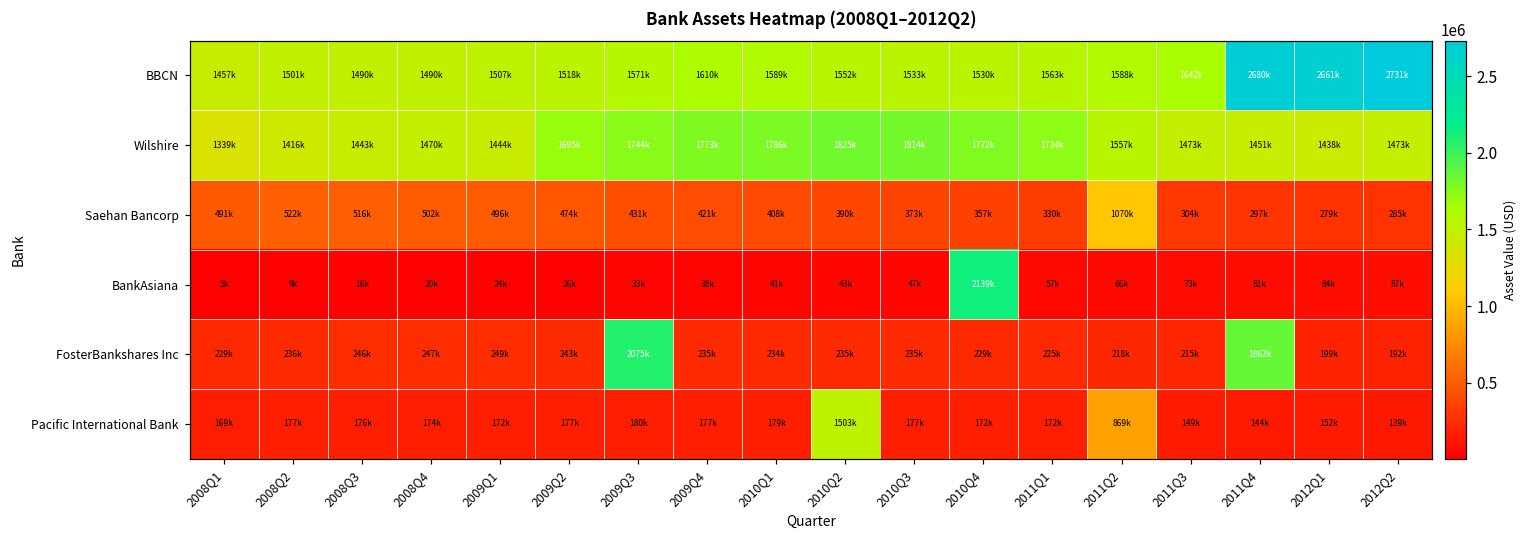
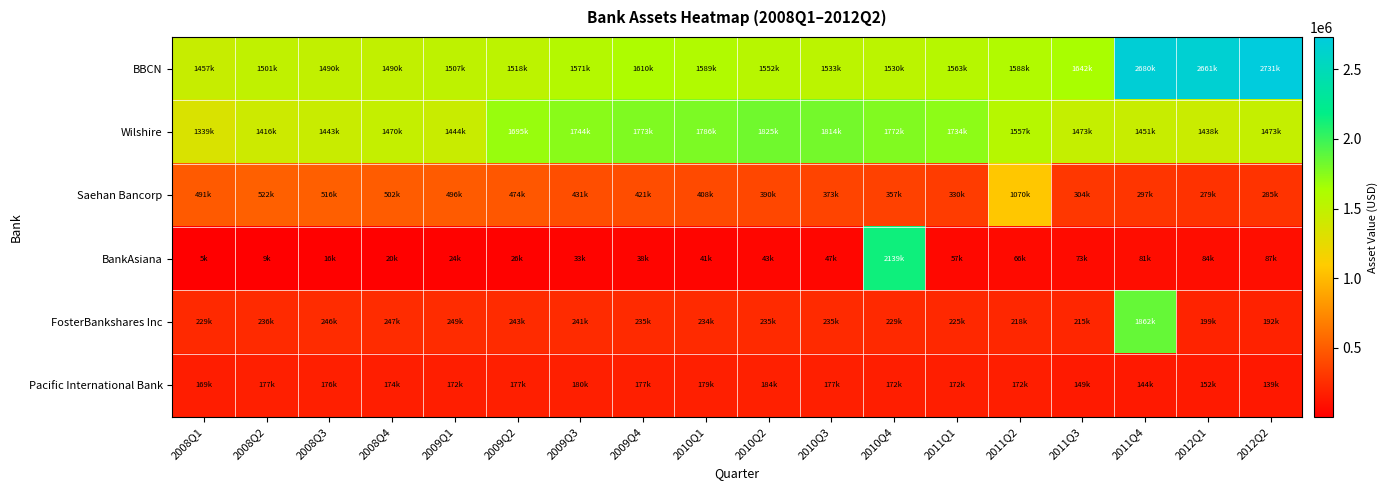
  {
    "BBCN": {
      "2008Q1": "1457k",
      "2008Q2": "1501k",
      "2008Q3": "1490k",
      "2008Q4": "1490k",
      "2009Q1": "1507k",
      "2009Q2": "1518k",
      "2009Q3": "1571k",
      "2009Q4": "1610k",
      "2010Q1": "1589k",
      "2010Q2": "1552k",
      "2010Q3": "1533k",
      "2010Q4": "1530k",
      "2011Q1": "1563k",
      "2011Q2": "1588k",
      "2011Q3": "1642k",
      "2011Q4": "2680k",
      "2012Q1": "2661k",
      "2012Q2": "2731k"
    },
    "Wilshire": {
      "2008Q1": "1339k",
      "2008Q2": "1416k",
      "2008Q3": "1443k",
      "2008Q4": "1470k",
      "2009Q1": "1444k",
      "2009Q2": "1695k",
      "2009Q3": "1744k",
      "2009Q4": "1773k",
      "2010Q1": "1786k",
      "2010Q2": "1825k",
      "2010Q3": "1814k",
      "2010Q4": "1772k",
      "2011Q1": "1734k",
      "2011Q2": "1557k",
      "2011Q3": "1473k",
      "2011Q4": "1451k",
      "2012Q1": "1438k",
      "2012Q2": "1473k"
    },
    "Saehan Bancorp": {
      "2008Q1": "491k",
      "2008Q2": "522k",
      "2008Q3": "516k",
      "2008Q4": "502k",
      "2009Q1": "496k",
      "2009Q2": "474k",
      "2009Q3": "431k",
      "2009Q4": "421k",
      "2010Q1": "408k",
      "2010Q2": "390k",
      "2010Q3": "373k",
      "2010Q4": "357k",
      "2011Q1": "330k",
      "2011Q2": "1070k",
      "2011Q3": "304k",
      "2011Q4": "297k",
      "2012Q1": "279k",
      "2012Q2": "285k"
    },
    "BankAsiana": {
      "2008Q1": "5k",
      "2008Q2": "9k",
      "2008Q3": "16k",
      "2008Q4": "20k",
      "2009Q1": "24k",
      "2009Q2": "26k",
      "2009Q3": "33k",
      "2009Q4": "38k",
      "2010Q1": "41k",
      "2010Q2": "43k",
      "2010Q3": "47k",
      "2010Q4": "2139k",
      "2011Q1": "57k",
      "2011Q2": "66k",
      "2011Q3": "73k",
      "2011Q4": "81k",
      "2012Q1": "84k",
      "2012Q2": "87k"
    },
    "FosterBankshares Inc": {
      "2008Q1": "229k",
      "2008Q2": "236k",
      "2008Q3": "246k",
      "2008Q4": "247k",
      "2009Q1": "249k",
      "2009Q2": "243k",
-     "2009Q3": "2075k",
+     "2009Q3": "241k",
      "2009Q4": "235k",
      "2010Q1": "234k",
      "2010Q2": "235k",
      "2010Q3": "235k",
      "2010Q4": "229k",
      "2011Q1": "225k",
      "2011Q2": "218k",
      "2011Q3": "215k",
      "2011Q4": "1862k",
      "2012Q1": "199k",
      "2012Q2": "192k"
    },
    "Pacific International Bank": {
      "2008Q1": "169k",
      "2008Q2": "177k",
      "2008Q3": "176k",
      "2008Q4": "174k",
      "2009Q1": "172k",
      "2009Q2": "177k",
      "2009Q3": "180k",
      "2009Q4": "177k",
      "2010Q1": "179k",
-     "2010Q2": "1503k",
+     "2010Q2": "184k",
      "2010Q3": "177k",
      "2010Q4": "172k",
      "2011Q1": "172k",
-     "2011Q2": "869k",
+     "2011Q2": "172k",
      "2011Q3": "149k",
      "2011Q4": "144k",
      "2012Q1": "152k",
      "2012Q2": "139k"
    }
  }
